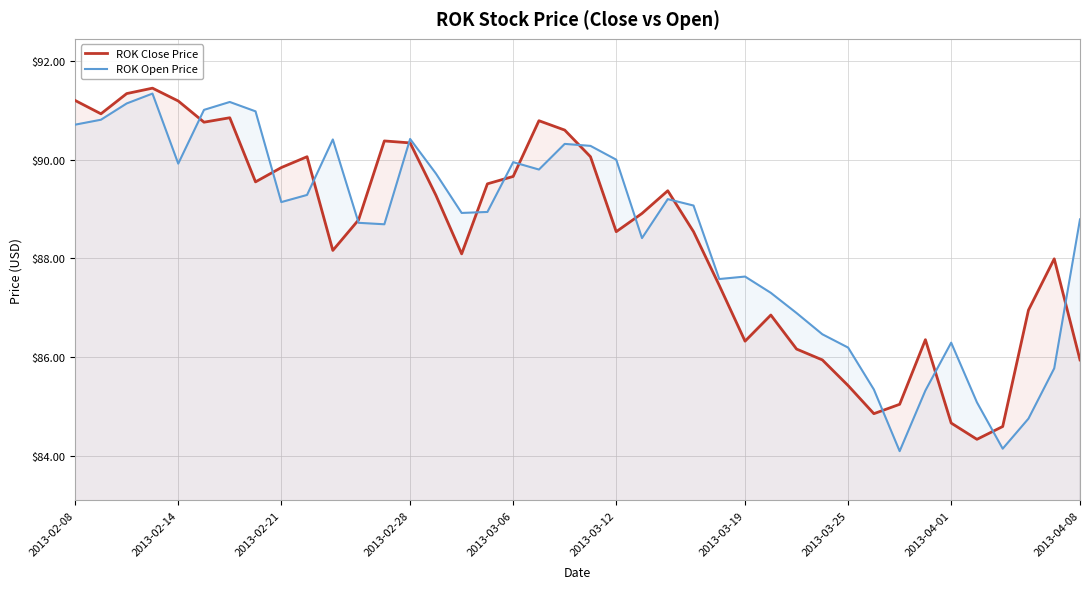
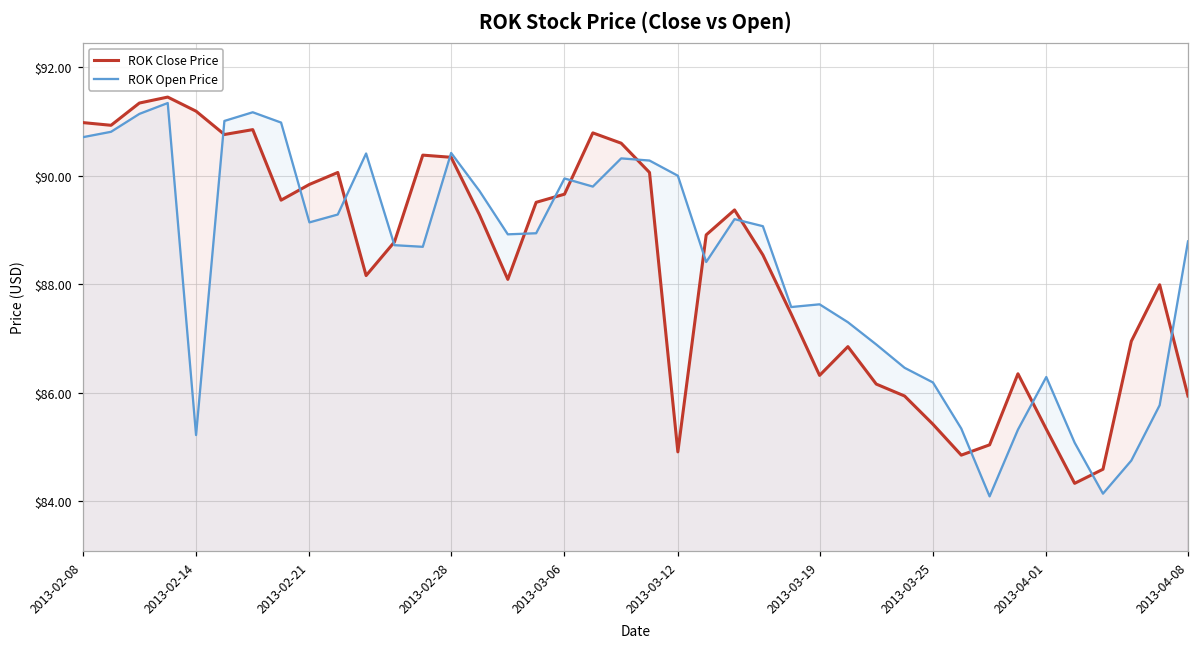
  {
    "ROK Close Price": {
-     "2013-02-08": "$91.2",
+     "2013-02-08": "$91.0",
      "2013-02-14": "$91.2",
      "2013-02-21": "$89.8",
      "2013-02-28": "$90.3",
      "2013-03-06": "$89.7",
-     "2013-03-12": "$88.5",
+     "2013-03-12": "$84.9",
      "2013-03-19": "$86.3",
      "2013-03-25": "$85.4",
-     "2013-04-01": "$84.7",
+     "2013-04-01": "$85.3",
      "2013-04-08": "$85.9"
    },
    "ROK Open Price": {
      "2013-02-08": "$90.7",
-     "2013-02-14": "$89.9",
+     "2013-02-14": "$85.2",
      "2013-02-21": "$89.1",
      "2013-02-28": "$90.4",
      "2013-03-06": "$90.0",
      "2013-03-12": "$90.0",
      "2013-03-19": "$87.6",
      "2013-03-25": "$86.2",
      "2013-04-01": "$86.3",
      "2013-04-08": "$88.8"
    }
  }
